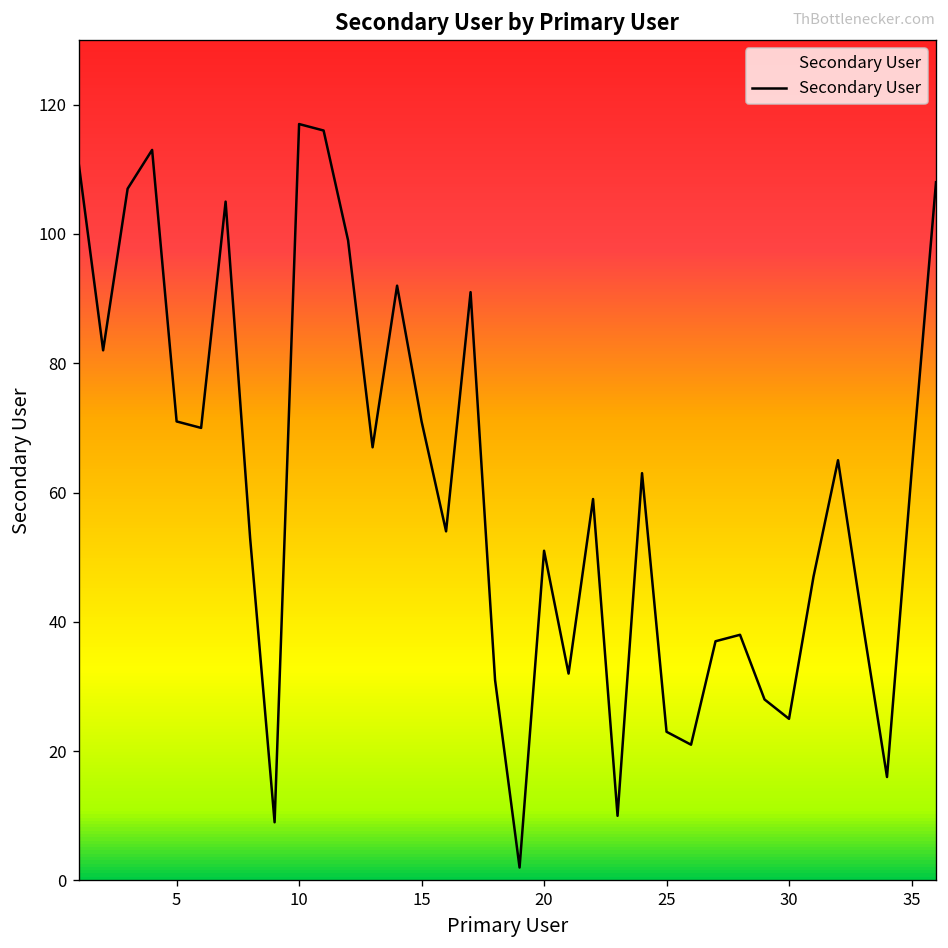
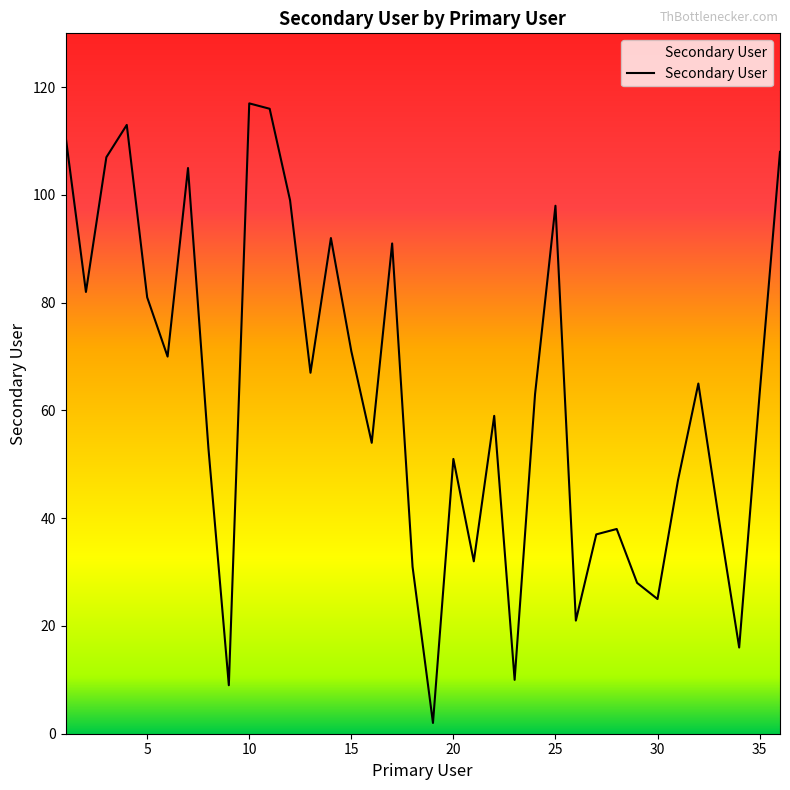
  {
-   "5": 71,
+   "5": 81,
    "10": 117,
    "15": 71,
    "20": 51,
-   "25": 23,
+   "25": 98,
    "30": 25,
    "35": 63
  }
